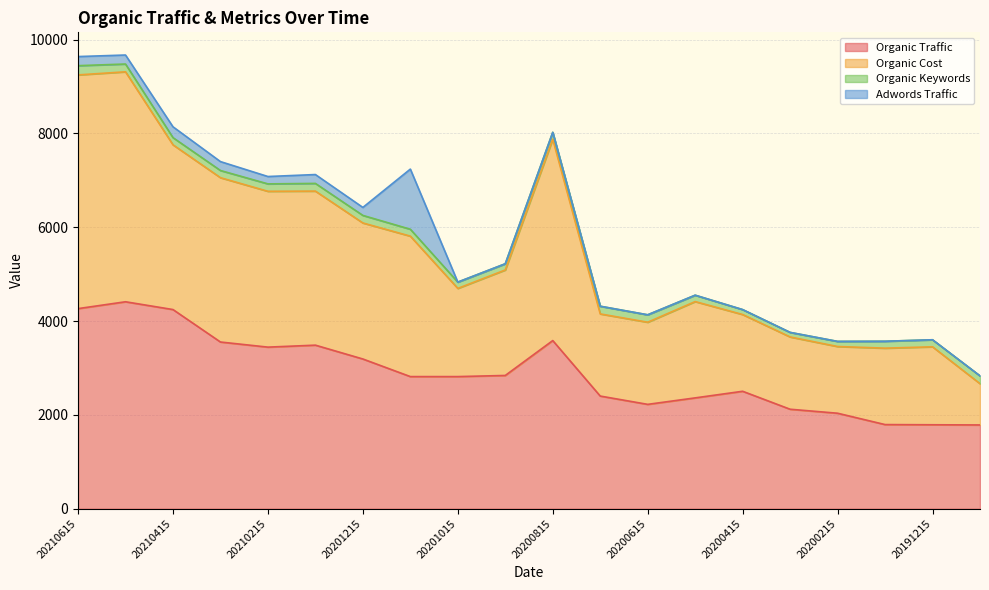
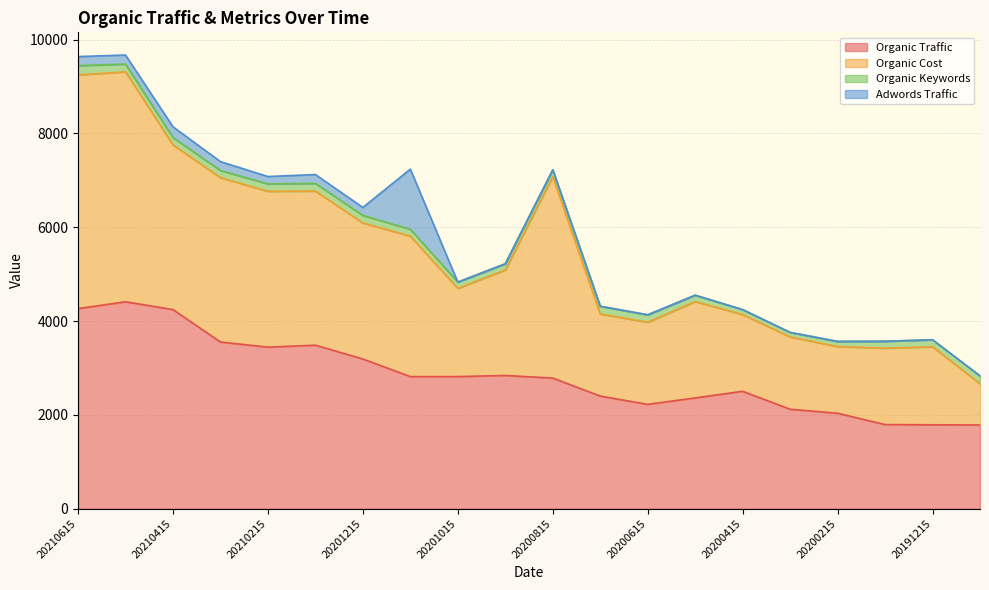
  {
    "Organic Traffic": {
      "20210615": 4300,
      "20210415": 4200,
      "20210215": 3400,
      "20201215": 3200,
      "20201015": 2800,
-     "20200815": 3600,
+     "20200815": 2800,
      "20200615": 2200,
      "20200415": 2500,
      "20200215": 2000,
      "20191215": 1800
    },
    "Organic Cost": {
      "20210615": 5000,
      "20210415": 3500,
      "20210215": 3300,
      "20201215": 2900,
      "20201015": 1900,
      "20200815": 4300,
      "20200615": 1800,
      "20200415": 1600,
      "20200215": 1400,
      "20191215": 1700
    },
    "Organic Keywords": {
      "20210615": 200,
      "20210415": 200,
      "20210215": 200,
      "20201215": 200
    },
    "Adwords Traffic": {
      "20210615": 200,
      "20210415": 200,
      "20210215": 200,
      "20201215": 200
    }
  }
